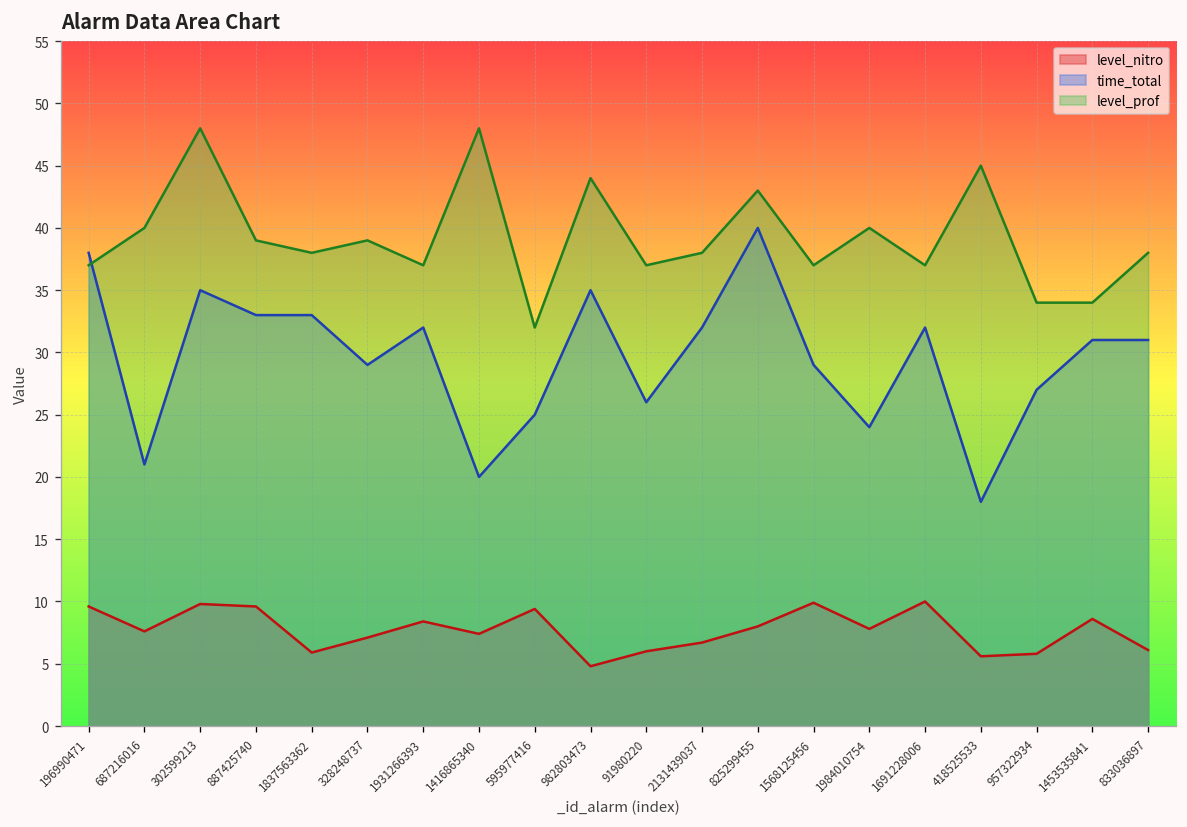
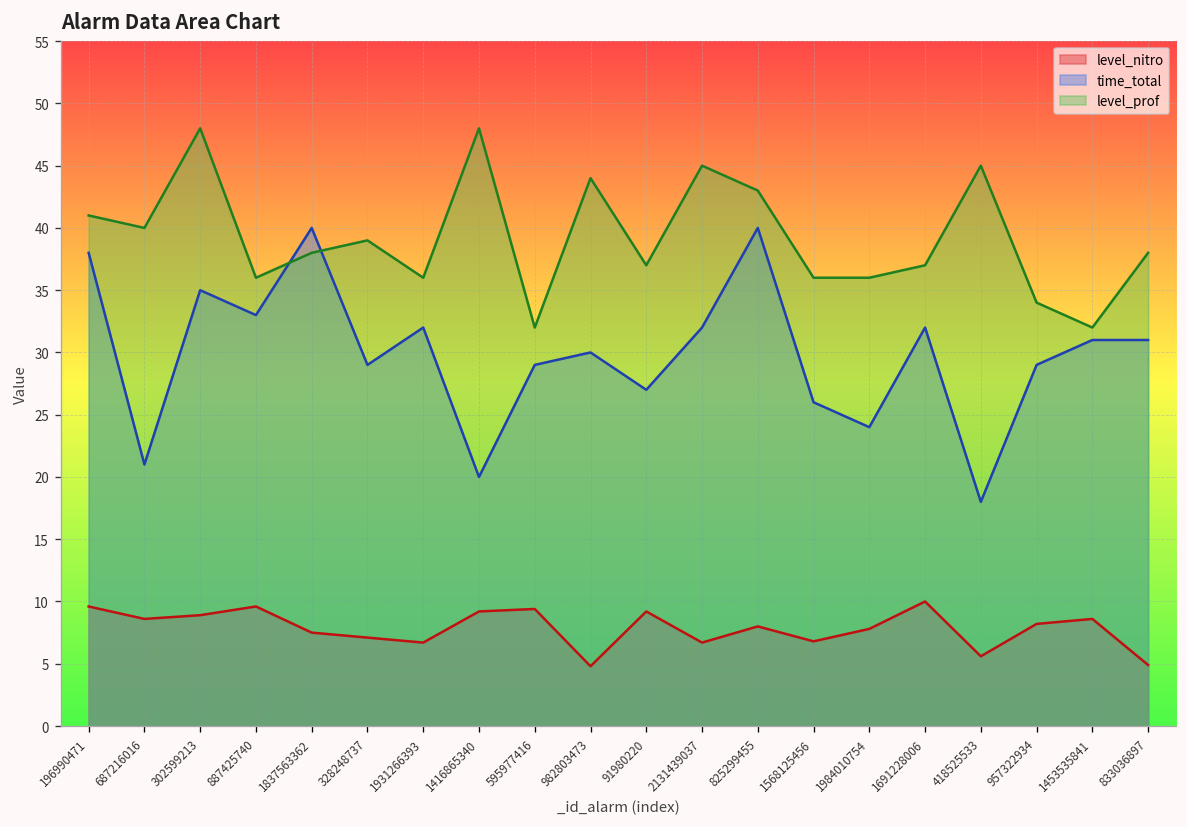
  {
    "level_nitro": {
      "196990471": 9.6,
-     "687216016": 7.6,
-     "302599213": 9.8,
+     "687216016": 8.6,
+     "302599213": 8.9,
      "887425740": 9.6,
-     "1837563362": 5.9,
+     "1837563362": 7.5,
      "328248737": 7.1,
-     "1931266393": 8.4,
-     "1416865340": 7.4,
+     "1931266393": 6.7,
+     "1416865340": 9.2,
      "595977416": 9.4,
      "982803473": 4.8,
-     "91980220": 6.0,
+     "91980220": 9.2,
      "2131439037": 6.7,
      "825299455": 8.0,
-     "1568125456": 9.9,
+     "1568125456": 6.8,
      "1984010754": 7.8,
      "1691228006": 10.0,
      "418525533": 5.6,
-     "957322934": 5.8,
+     "957322934": 8.2,
      "1453535841": 8.6,
-     "833036897": 6.1
+     "833036897": 4.9
    },
    "time_total": {
      "196990471": 38,
      "687216016": 21,
      "302599213": 35,
      "887425740": 33,
-     "1837563362": 33,
+     "1837563362": 40,
      "328248737": 29,
      "1931266393": 32,
      "1416865340": 20,
-     "595977416": 25,
-     "982803473": 35,
-     "91980220": 26,
+     "595977416": 29,
+     "982803473": 30,
+     "91980220": 27,
      "2131439037": 32,
      "825299455": 40,
-     "1568125456": 29,
+     "1568125456": 26,
      "1984010754": 24,
      "1691228006": 32,
      "418525533": 18,
-     "957322934": 27,
+     "957322934": 29,
      "1453535841": 31,
      "833036897": 31
    },
    "level_prof": {
-     "196990471": 37,
+     "196990471": 41,
      "687216016": 40,
      "302599213": 48,
-     "887425740": 39,
+     "887425740": 36,
      "1837563362": 38,
      "328248737": 39,
-     "1931266393": 37,
+     "1931266393": 36,
      "1416865340": 48,
      "595977416": 32,
      "982803473": 44,
      "91980220": 37,
-     "2131439037": 38,
+     "2131439037": 45,
      "825299455": 43,
-     "1568125456": 37,
-     "1984010754": 40,
+     "1568125456": 36,
+     "1984010754": 36,
      "1691228006": 37,
      "418525533": 45,
      "957322934": 34,
-     "1453535841": 34,
+     "1453535841": 32,
      "833036897": 38
    }
  }
